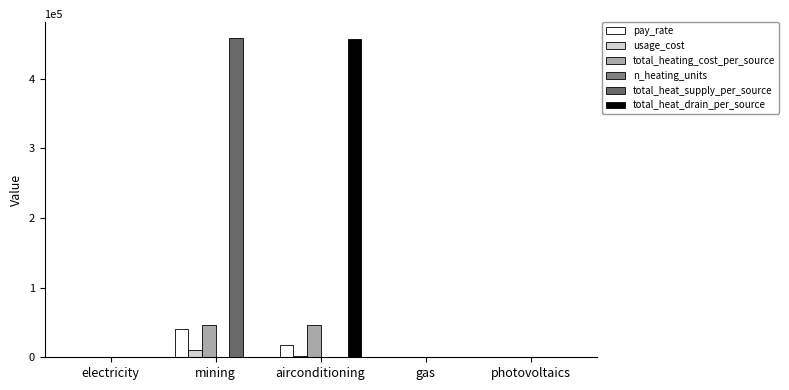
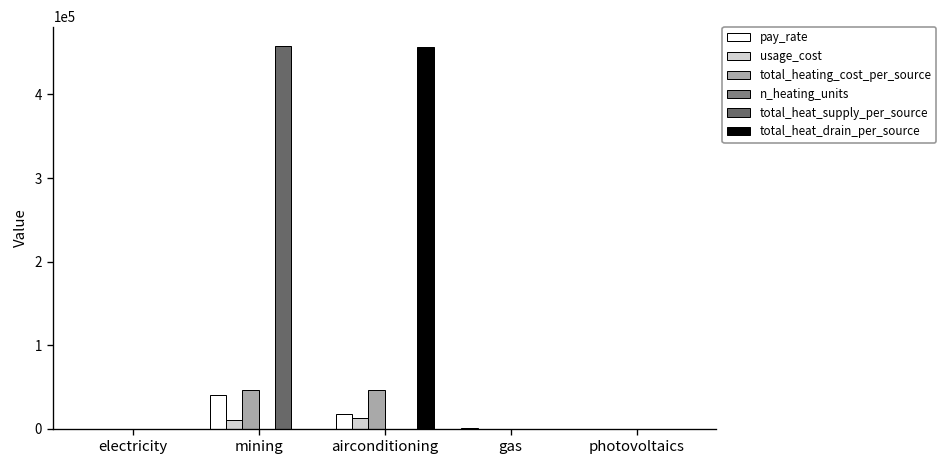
  {
    "pay_rate": {
      "mining": 40000,
      "airconditioning": 20000
    },
    "usage_cost": {
      "mining": 10000,
-     "airconditioning": 0,
+     "airconditioning": 10000,
      "photovoltaics": 0
    },
    "total_heating_cost_per_source": {
      "electricity": 0,
      "mining": 50000,
      "airconditioning": 50000,
      "gas": 0,
      "photovoltaics": 0
    },
    "total_heat_drain_per_source": {
      "electricity": 0,
      "mining": 0,
      "airconditioning": 460000,
      "gas": 0,
      "photovoltaics": 0
    }
  }
